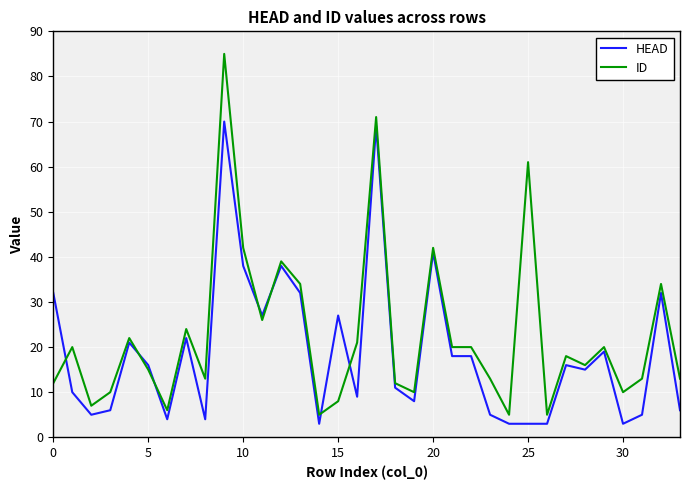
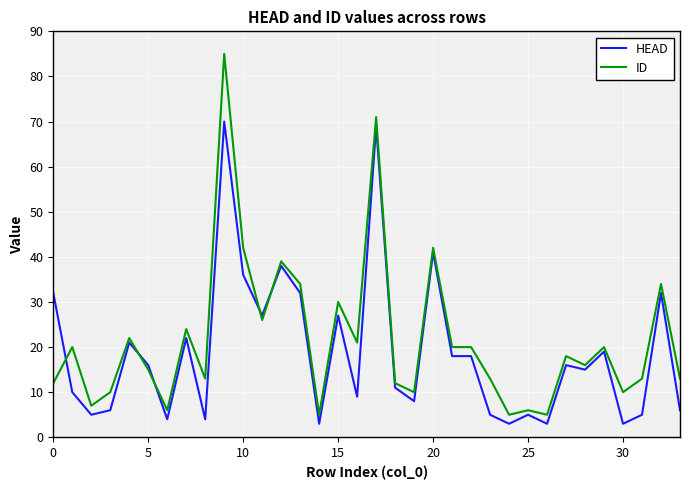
  {
    "HEAD": {
      "0": 32,
      "5": 16,
-     "10": 38,
+     "10": 36,
      "15": 27,
      "20": 41,
-     "25": 3,
+     "25": 5,
      "30": 3
    },
    "ID": {
      "0": 12,
      "5": 15,
      "10": 42,
-     "15": 8,
+     "15": 30,
      "20": 42,
-     "25": 61,
+     "25": 6,
      "30": 10
    }
  }
